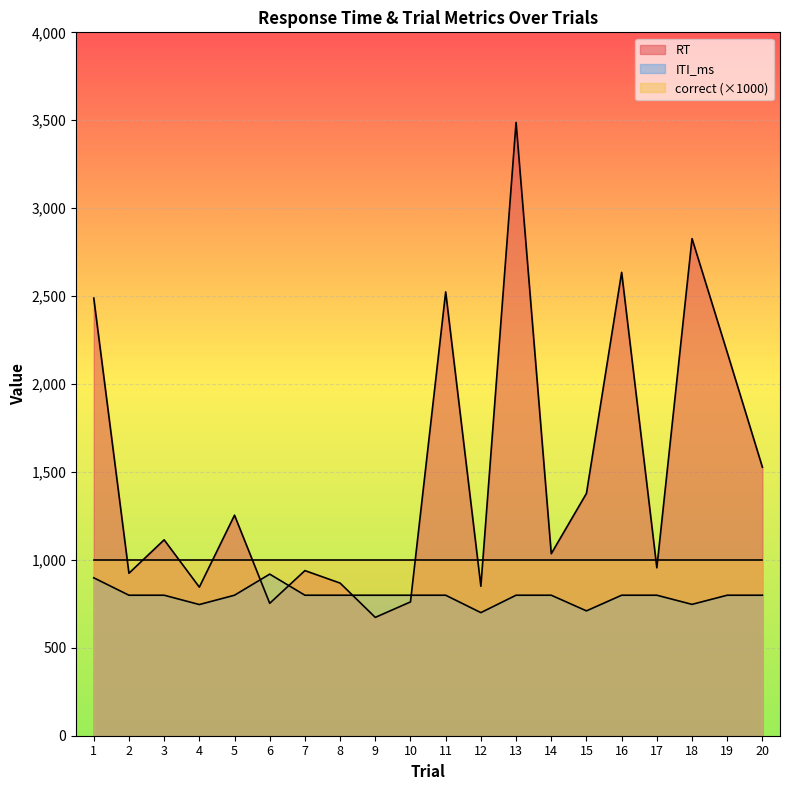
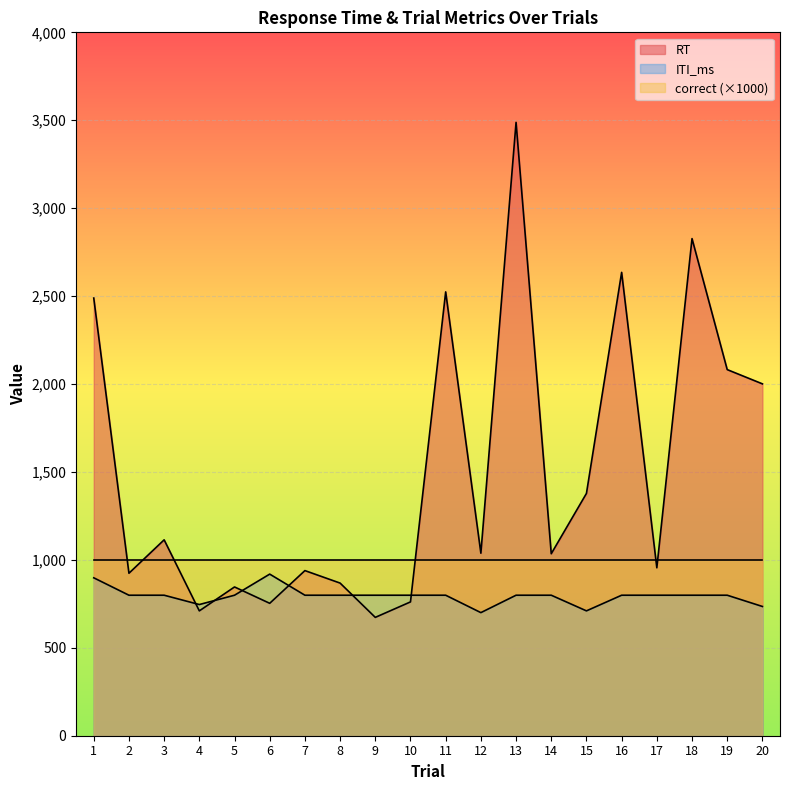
  {
    "RT": {
      "1": "2,490",
      "2": "920",
      "3": "1,110",
-     "4": "850",
-     "5": "1,250",
+     "4": "710",
+     "5": "850",
      "6": "750",
      "7": "940",
      "8": "870",
      "9": "670",
      "10": "760",
      "11": "2,520",
-     "12": "850",
+     "12": "1,040",
      "13": "3,490",
      "14": "1,040",
      "15": "1,380",
      "16": "2,640",
      "17": "960",
      "18": "2,830",
-     "19": "2,180",
-     "20": "1,530"
+     "19": "2,080",
+     "20": "2,000"
    },
    "ITI_ms": {
      "1": "900",
      "2": "800",
      "3": "800",
      "4": "750",
      "5": "800",
      "6": "920",
      "7": "800",
      "8": "800",
      "9": "800",
      "10": "800",
      "11": "800",
      "12": "700",
      "13": "800",
      "14": "800",
      "15": "710",
      "16": "800",
      "17": "800",
-     "18": "750",
+     "18": "800",
      "19": "800",
-     "20": "800"
+     "20": "740"
    },
    "correct (×1000)": {
      "1": "1,000",
      "2": "1,000",
      "3": "1,000",
      "4": "1,000",
      "5": "1,000",
      "6": "1,000",
      "7": "1,000",
      "8": "1,000",
      "9": "1,000",
      "10": "1,000",
      "11": "1,000",
      "12": "1,000",
      "13": "1,000",
      "14": "1,000",
      "15": "1,000",
      "16": "1,000",
      "17": "1,000",
      "18": "1,000",
      "19": "1,000",
      "20": "1,000"
    }
  }
